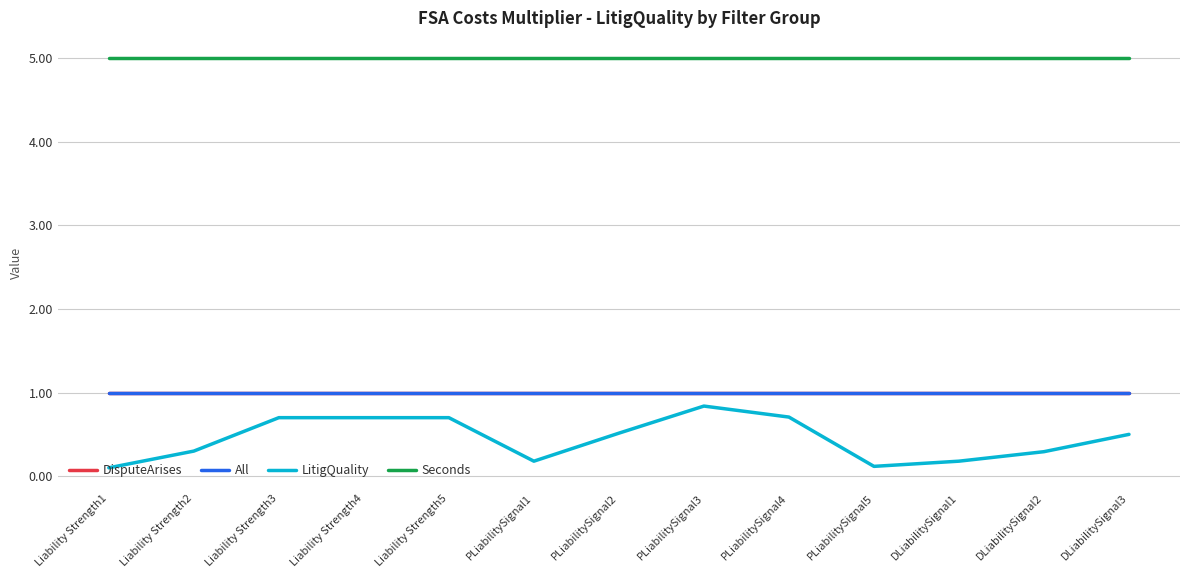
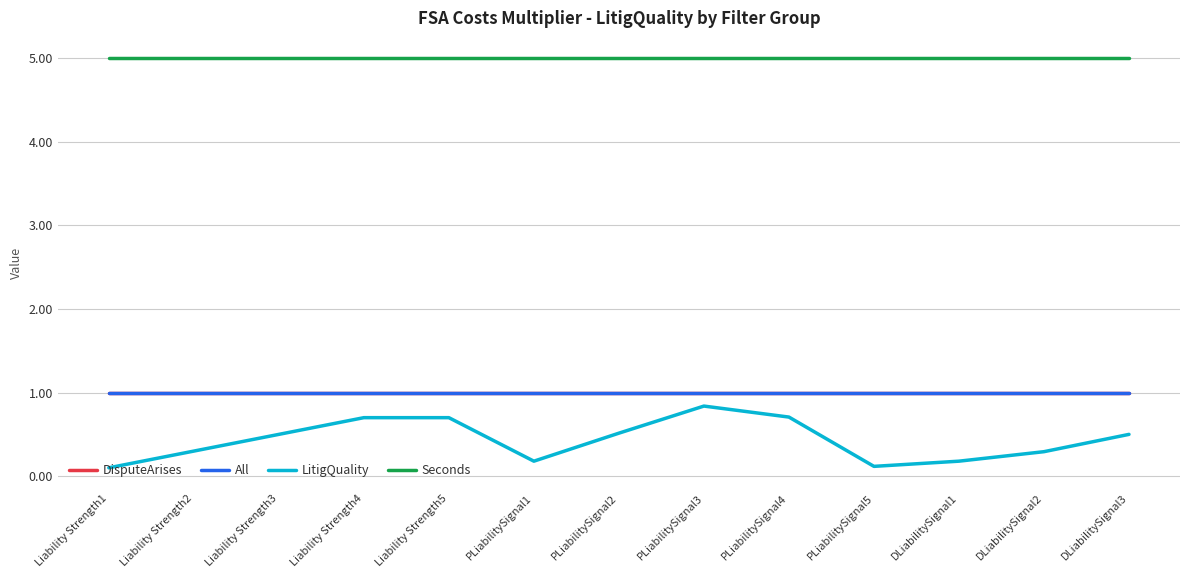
  {
    "All": {
      "Liability Strength1": 1.0,
      "Liability Strength2": 1.0,
      "Liability Strength3": 1.0,
      "Liability Strength4": 1.0,
      "Liability Strength5": 1.0,
      "PLiabilitySignal1": 1.0,
      "PLiabilitySignal2": 1.0,
      "PLiabilitySignal3": 1.0,
      "PLiabilitySignal4": 1.0,
      "PLiabilitySignal5": 1.0,
      "DLiabilitySignal1": 1.0,
      "DLiabilitySignal2": 1.0,
      "DLiabilitySignal3": 1.0
    },
    "LitigQuality": {
      "Liability Strength1": 0.1,
      "Liability Strength2": 0.3,
-     "Liability Strength3": 0.7,
+     "Liability Strength3": 0.5,
      "Liability Strength4": 0.7,
      "Liability Strength5": 0.7,
      "PLiabilitySignal1": 0.2,
      "PLiabilitySignal2": 0.5,
      "PLiabilitySignal3": 0.8,
      "PLiabilitySignal4": 0.7,
      "PLiabilitySignal5": 0.1,
      "DLiabilitySignal1": 0.2,
      "DLiabilitySignal2": 0.3,
      "DLiabilitySignal3": 0.5
    },
    "Seconds": {
      "Liability Strength1": 5.0,
      "Liability Strength2": 5.0,
      "Liability Strength3": 5.0,
      "Liability Strength4": 5.0,
      "Liability Strength5": 5.0,
      "PLiabilitySignal1": 5.0,
      "PLiabilitySignal2": 5.0,
      "PLiabilitySignal3": 5.0,
      "PLiabilitySignal4": 5.0,
      "PLiabilitySignal5": 5.0,
      "DLiabilitySignal1": 5.0,
      "DLiabilitySignal2": 5.0,
      "DLiabilitySignal3": 5.0
    }
  }
